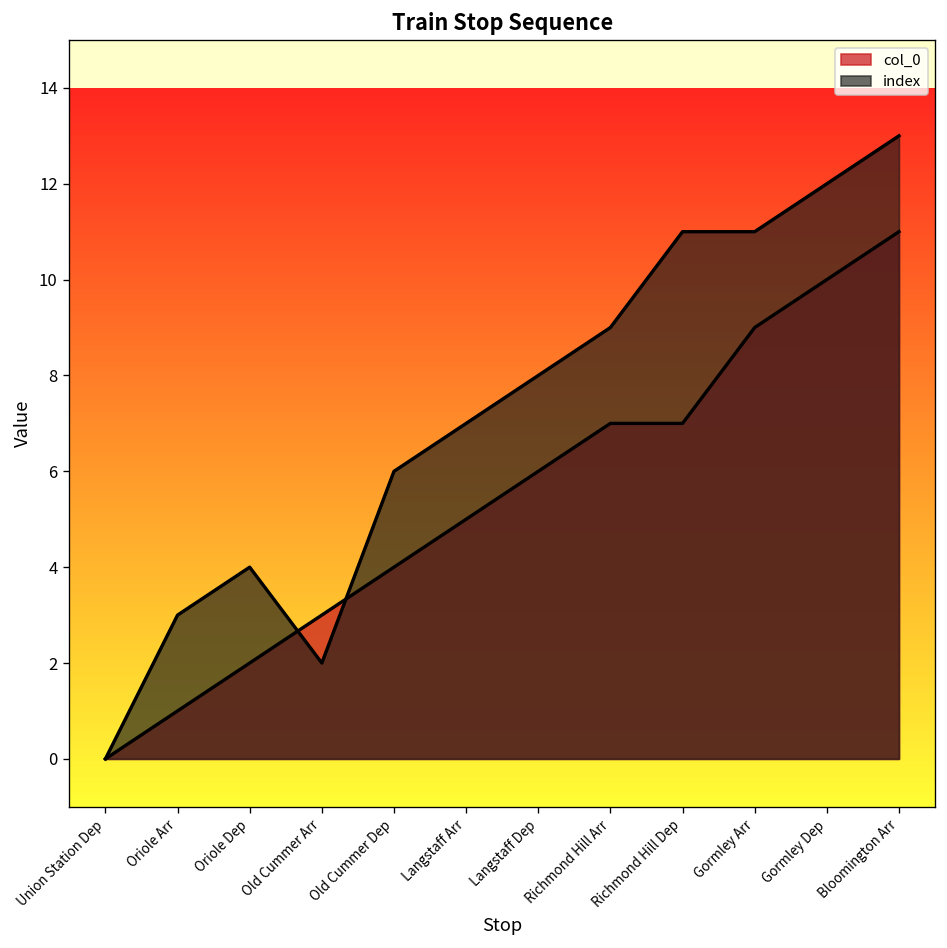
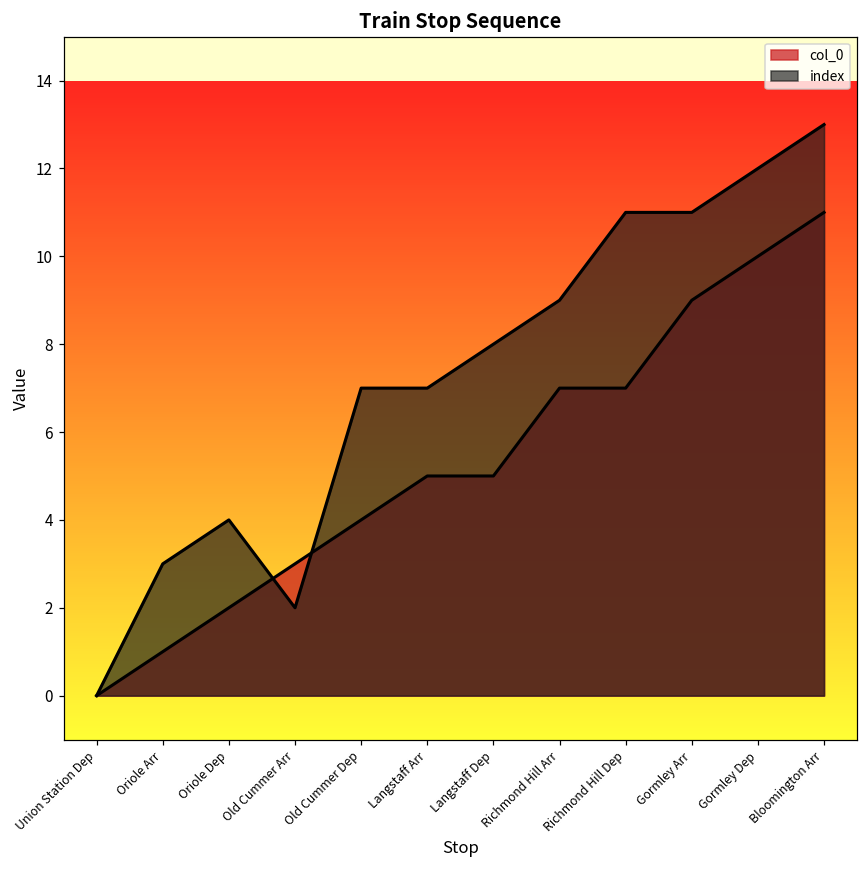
  {
    "col_0": {
      "Oriole Arr": 1,
      "Oriole Dep": 2,
      "Old Cummer Arr": 3,
      "Old Cummer Dep": 4,
      "Langstaff Arr": 5,
-     "Langstaff Dep": 6,
+     "Langstaff Dep": 5,
      "Richmond Hill Arr": 7,
      "Richmond Hill Dep": 7,
      "Gormley Arr": 9,
      "Gormley Dep": 10,
      "Bloomington Arr": 11
    },
    "index": {
      "Oriole Arr": 3,
      "Oriole Dep": 4,
      "Old Cummer Arr": 2,
-     "Old Cummer Dep": 6,
+     "Old Cummer Dep": 7,
      "Langstaff Arr": 7,
      "Langstaff Dep": 8,
      "Richmond Hill Arr": 9,
      "Richmond Hill Dep": 11,
      "Gormley Arr": 11,
      "Gormley Dep": 12,
      "Bloomington Arr": 13
    }
  }
